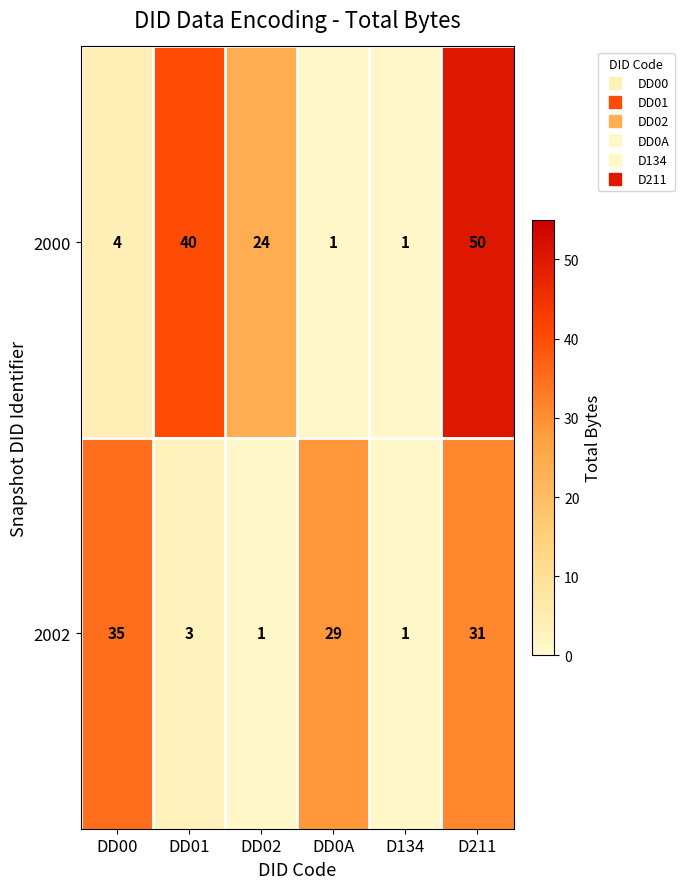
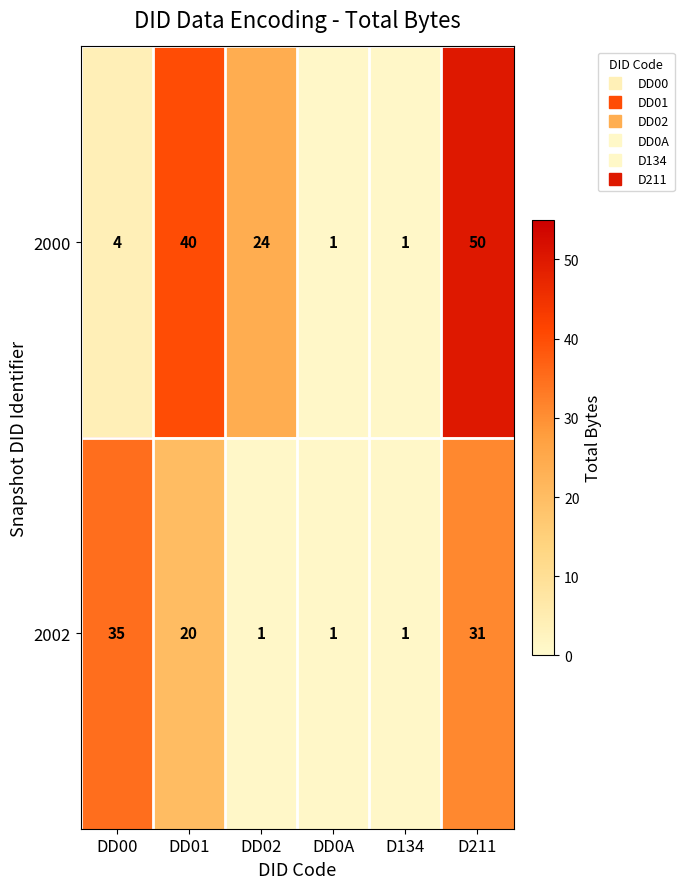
  {
    "2000": {
      "DD00": 4,
      "DD01": 40,
      "DD02": 24,
      "DD0A": 1,
      "D134": 1,
      "D211": 50
    },
    "2002": {
      "DD00": 35,
-     "DD01": 3,
+     "DD01": 20,
      "DD02": 1,
-     "DD0A": 29,
+     "DD0A": 1,
      "D134": 1,
      "D211": 31
    }
  }
